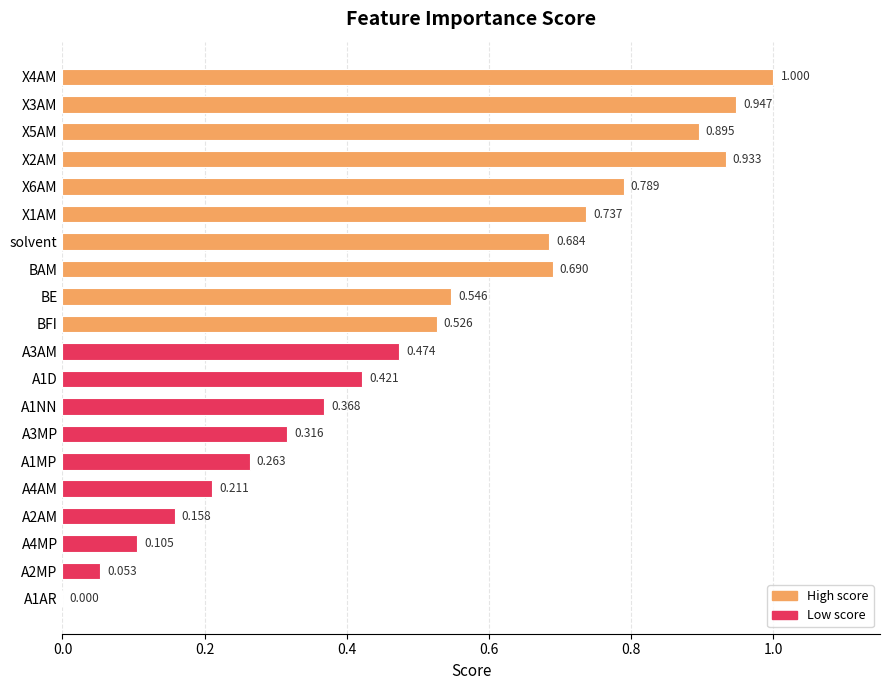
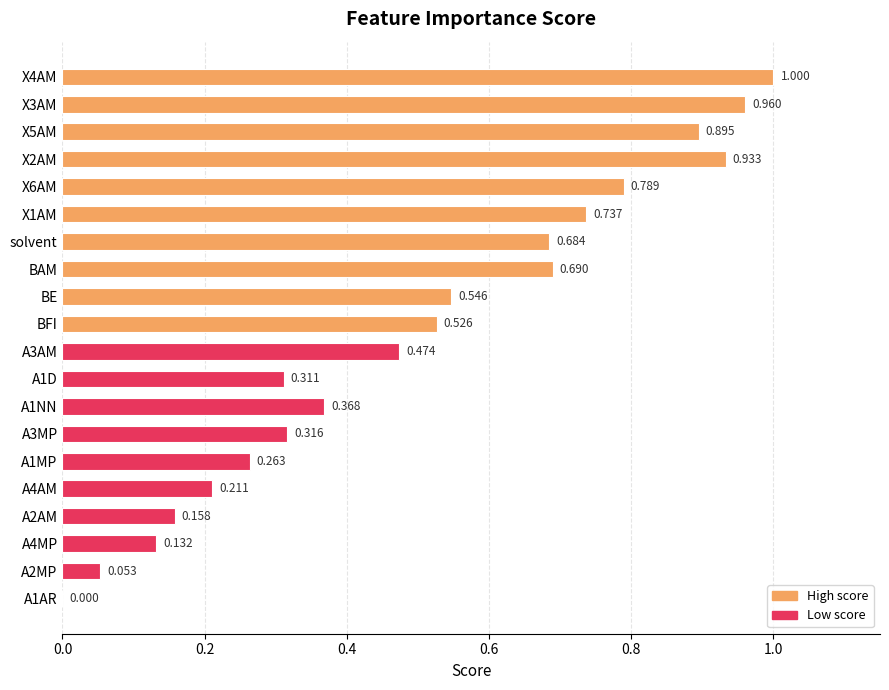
  {
    "X4AM": 1.000,
-   "X3AM": 0.947,
+   "X3AM": 0.960,
    "X5AM": 0.895,
    "X2AM": 0.933,
    "X6AM": 0.789,
    "X1AM": 0.737,
    "solvent": 0.684,
    "BAM": 0.690,
    "BE": 0.546,
    "BFI": 0.526,
    "A3AM": 0.474,
-   "A1D": 0.421,
+   "A1D": 0.311,
    "A1NN": 0.368,
    "A3MP": 0.316,
    "A1MP": 0.263,
    "A4AM": 0.211,
    "A2AM": 0.158,
-   "A4MP": 0.105,
+   "A4MP": 0.132,
    "A2MP": 0.053,
    "A1AR": 0.000
  }
